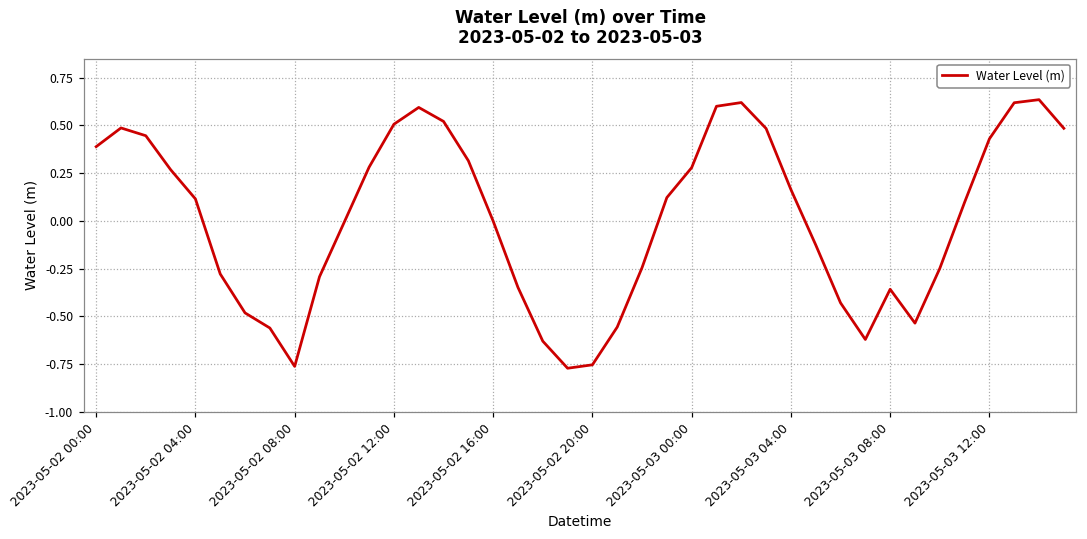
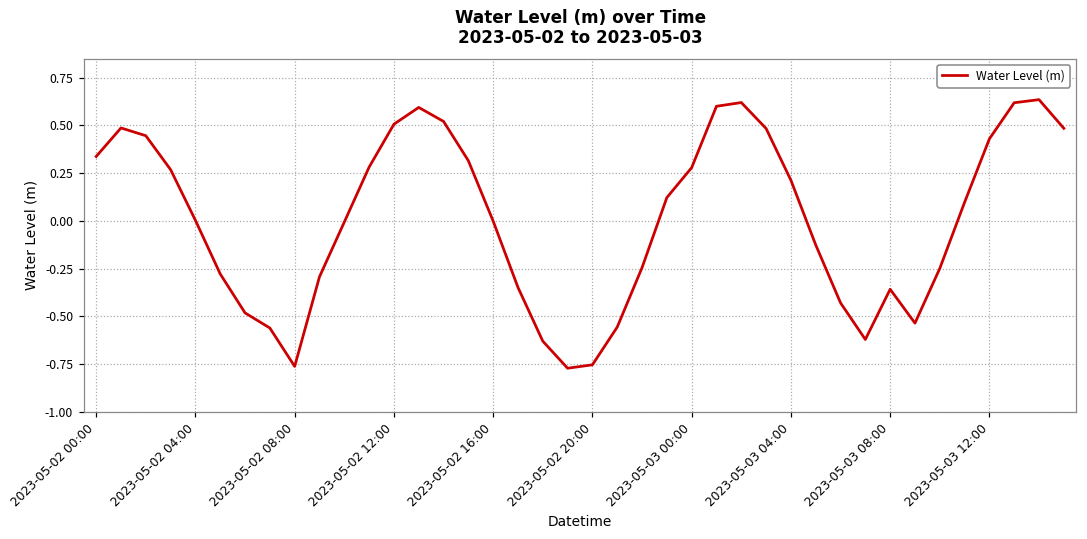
  {
-   "2023-05-02 00:00": 0.39,
-   "2023-05-02 04:00": 0.11,
+   "2023-05-02 00:00": 0.34,
+   "2023-05-02 04:00": 0.00,
    "2023-05-02 08:00": -0.76,
    "2023-05-02 12:00": 0.51,
    "2023-05-02 16:00": 0.00,
    "2023-05-02 20:00": -0.75,
    "2023-05-03 00:00": 0.28,
-   "2023-05-03 04:00": 0.16,
+   "2023-05-03 04:00": 0.21,
    "2023-05-03 08:00": -0.36,
    "2023-05-03 12:00": 0.43
  }
